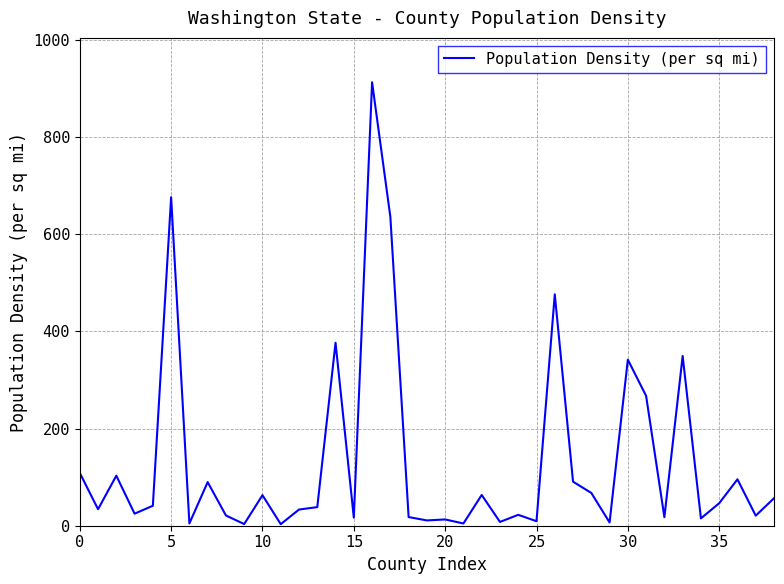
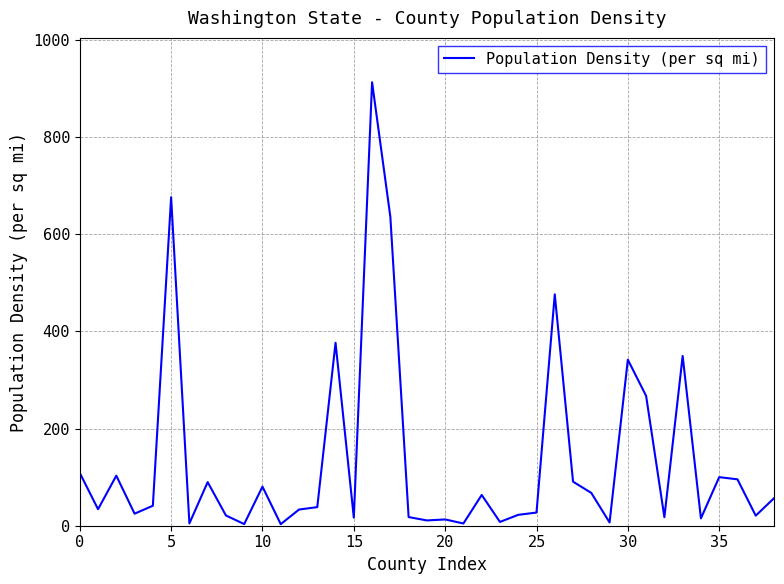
  {
    "0": 110,
    "5": 680,
-   "10": 60,
+   "10": 80,
    "15": 20,
    "20": 10,
-   "25": 10,
+   "25": 30,
    "30": 340,
-   "35": 50
+   "35": 100
  }
